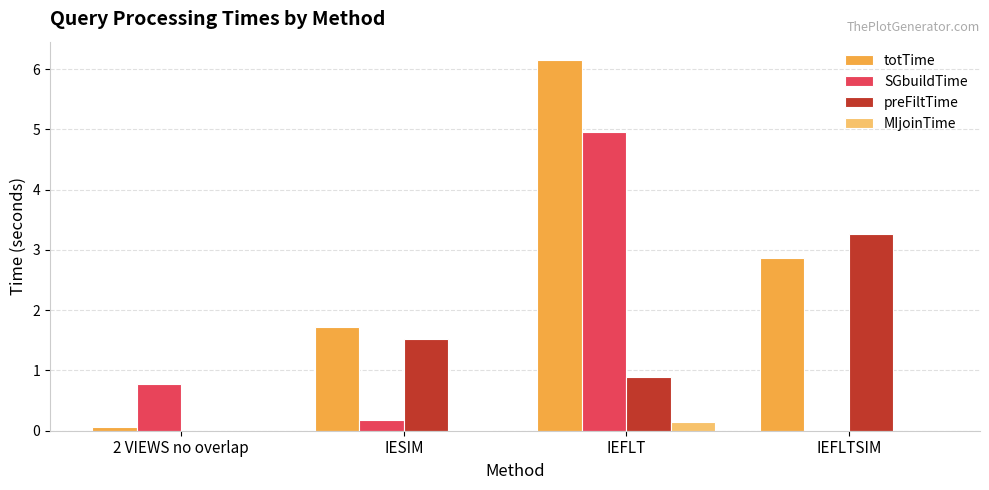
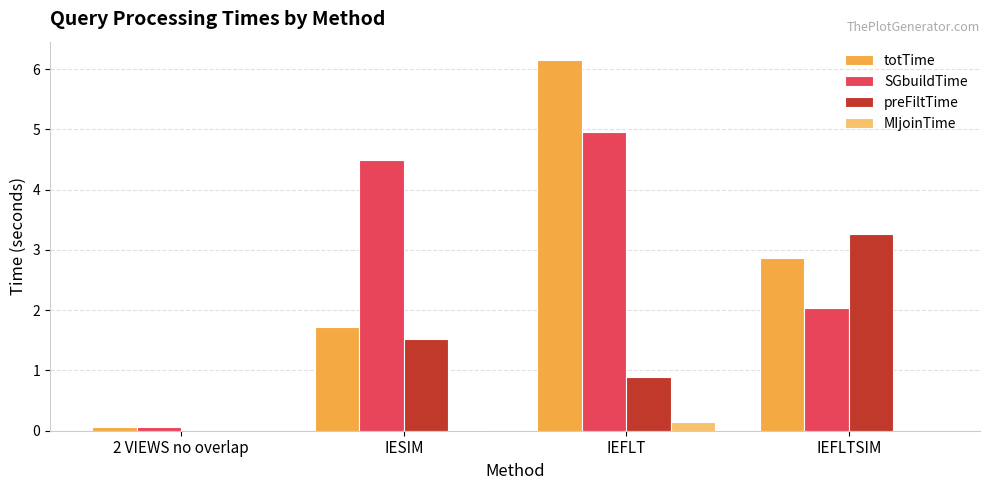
  {
    "SGbuildTime": {
-     "2 VIEWS no overlap": 0.8,
-     "IESIM": 0.2,
+     "2 VIEWS no overlap": 0.1,
+     "IESIM": 4.5,
      "IEFLT": 5.0,
-     "IEFLTSIM": 0.0
+     "IEFLTSIM": 2.0
    },
    "preFiltTime": {
      "2 VIEWS no overlap": 0.0,
      "IESIM": 1.5,
      "IEFLT": 0.9,
      "IEFLTSIM": 3.3
    }
  }
